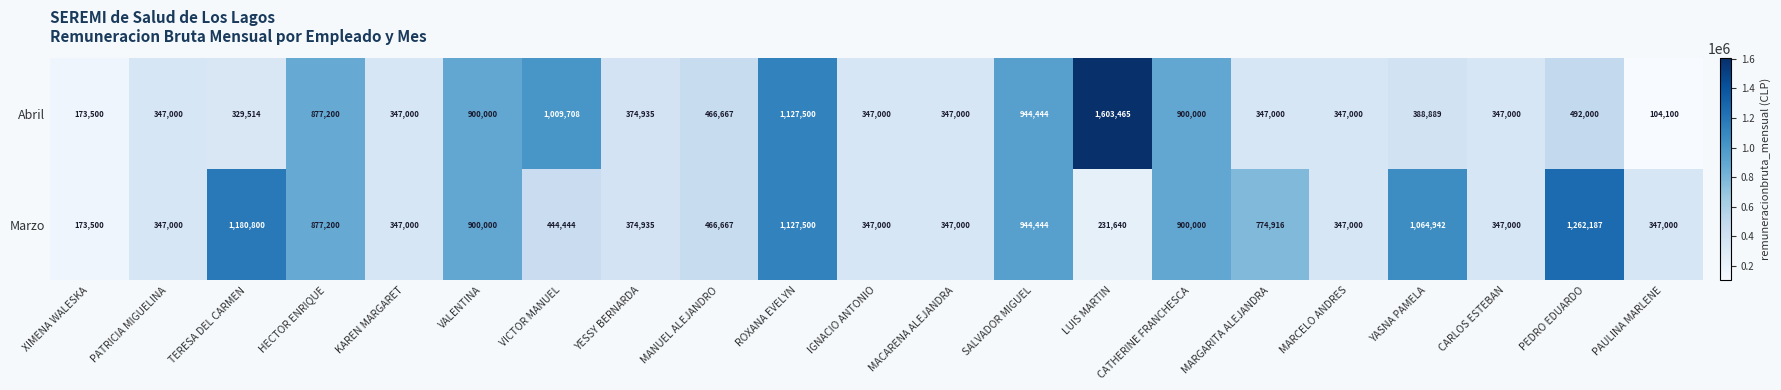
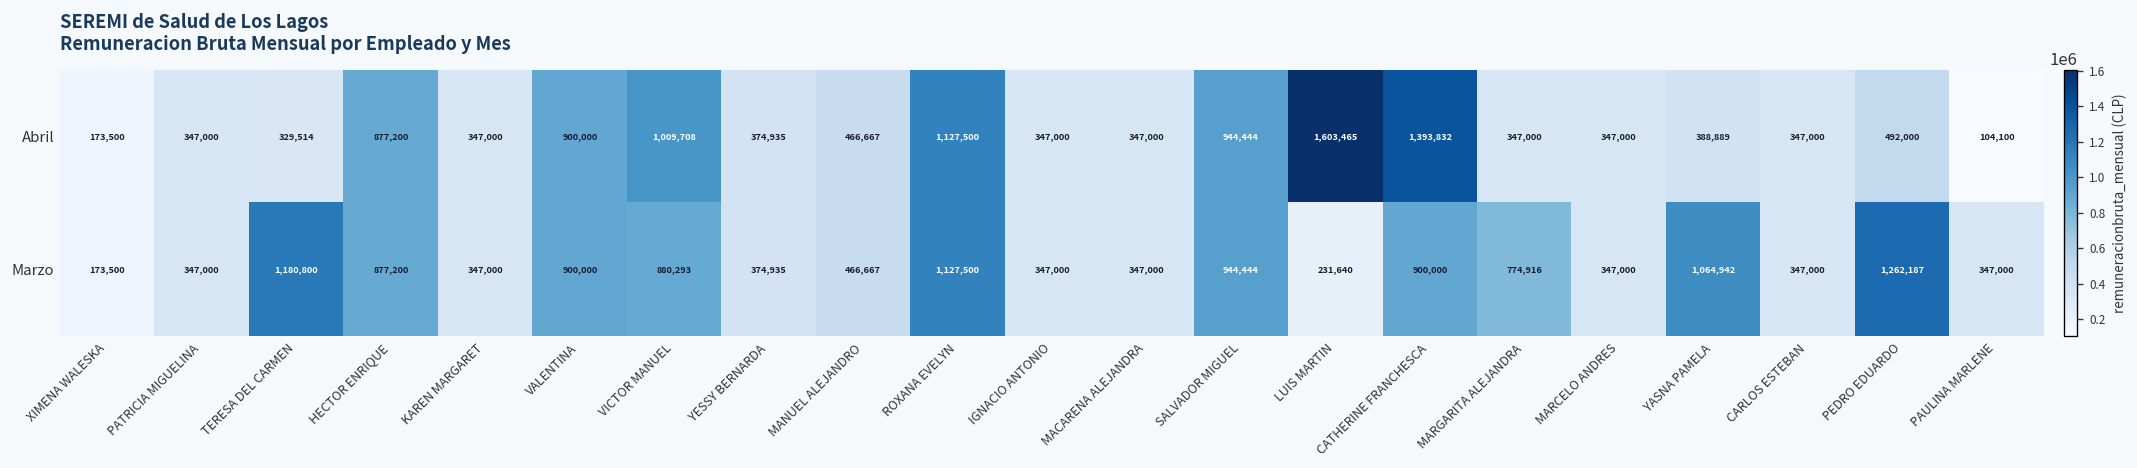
  {
    "Abril": {
      "XIMENA WALESKA": "173,500",
      "PATRICIA MIGUELINA": "347,000",
      "TERESA DEL CARMEN": "329,514",
      "HECTOR ENRIQUE": "877,200",
      "KAREN MARGARET": "347,000",
      "VALENTINA": "900,000",
      "VICTOR MANUEL": "1,009,708",
      "YESSY BERNARDA": "374,935",
      "MANUEL ALEJANDRO": "466,667",
      "ROXANA EVELYN": "1,127,500",
      "IGNACIO ANTONIO": "347,000",
      "MACARENA ALEJANDRA": "347,000",
      "SALVADOR MIGUEL": "944,444",
      "LUIS MARTIN": "1,603,465",
-     "CATHERINE FRANCHESCA": "900,000",
+     "CATHERINE FRANCHESCA": "1,393,832",
      "MARGARITA ALEJANDRA": "347,000",
      "MARCELO ANDRES": "347,000",
      "YASNA PAMELA": "388,889",
      "CARLOS ESTEBAN": "347,000",
      "PEDRO EDUARDO": "492,000",
      "PAULINA MARLENE": "104,100"
    },
    "Marzo": {
      "XIMENA WALESKA": "173,500",
      "PATRICIA MIGUELINA": "347,000",
      "TERESA DEL CARMEN": "1,180,800",
      "HECTOR ENRIQUE": "877,200",
      "KAREN MARGARET": "347,000",
      "VALENTINA": "900,000",
-     "VICTOR MANUEL": "444,444",
+     "VICTOR MANUEL": "880,293",
      "YESSY BERNARDA": "374,935",
      "MANUEL ALEJANDRO": "466,667",
      "ROXANA EVELYN": "1,127,500",
      "IGNACIO ANTONIO": "347,000",
      "MACARENA ALEJANDRA": "347,000",
      "SALVADOR MIGUEL": "944,444",
      "LUIS MARTIN": "231,640",
      "CATHERINE FRANCHESCA": "900,000",
      "MARGARITA ALEJANDRA": "774,916",
      "MARCELO ANDRES": "347,000",
      "YASNA PAMELA": "1,064,942",
      "CARLOS ESTEBAN": "347,000",
      "PEDRO EDUARDO": "1,262,187",
      "PAULINA MARLENE": "347,000"
    }
  }
